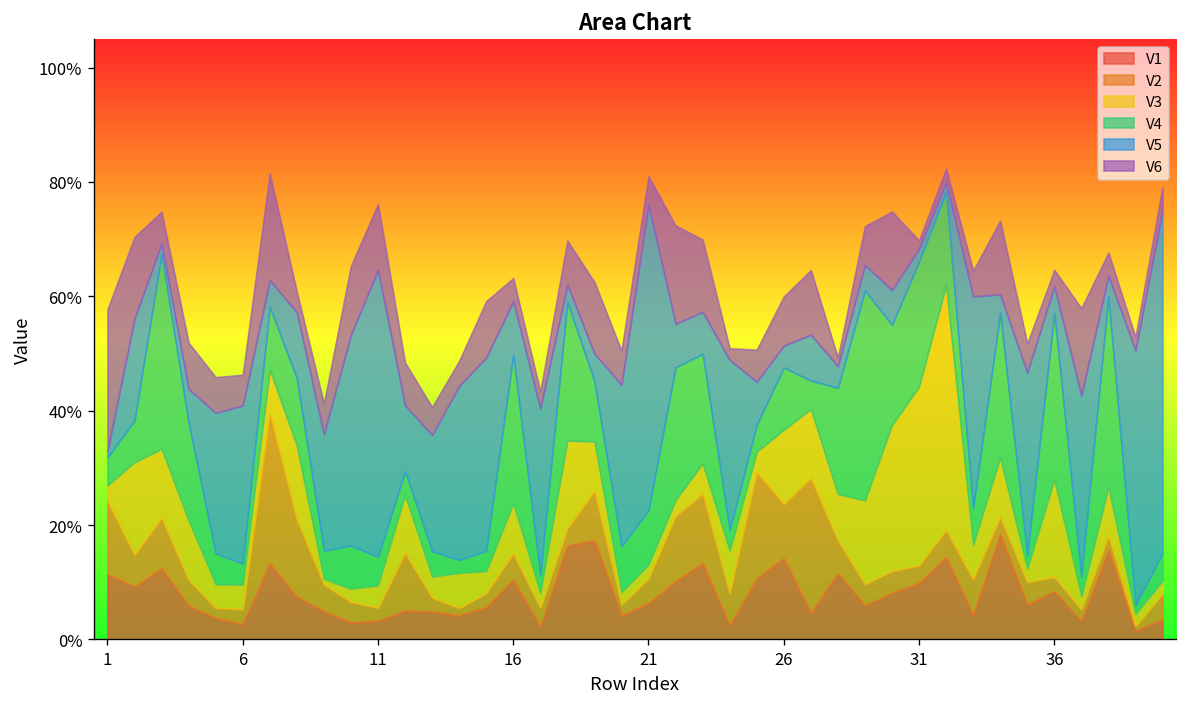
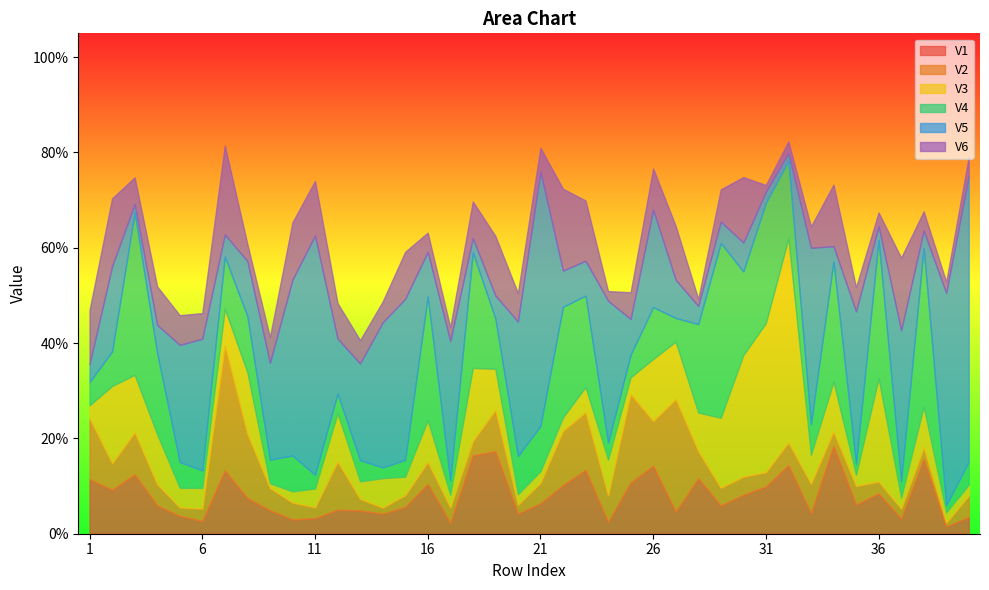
  {
    "V3": {
      "1": "3%",
      "6": "4%",
      "11": "4%",
      "16": "9%",
      "21": "2%",
      "26": "13%",
      "31": "31%",
-     "36": "17%"
+     "36": "22%"
    },
    "V4": {
      "1": "5%",
      "6": "4%",
-     "11": "5%",
+     "11": "3%",
      "16": "26%",
      "21": "9%",
      "26": "11%",
-     "31": "22%",
+     "31": "25%",
      "36": "29%"
    },
    "V5": {
-     "1": "1%",
+     "1": "4%",
      "6": "28%",
      "11": "50%",
      "16": "9%",
      "21": "53%",
-     "26": "4%",
+     "26": "20%",
      "31": "2%",
-     "36": "5%"
+     "36": "3%"
    },
    "V6": {
-     "1": "25%",
+     "1": "11%",
      "6": "5%",
      "11": "11%",
      "16": "4%",
      "21": "5%",
      "26": "9%",
      "31": "1%",
      "36": "3%"
    }
  }
